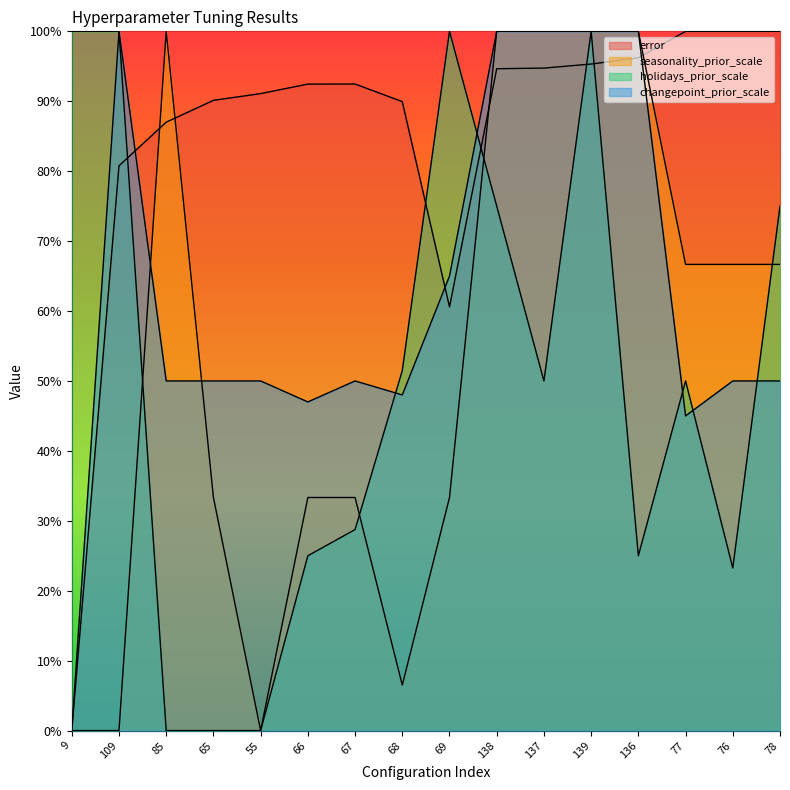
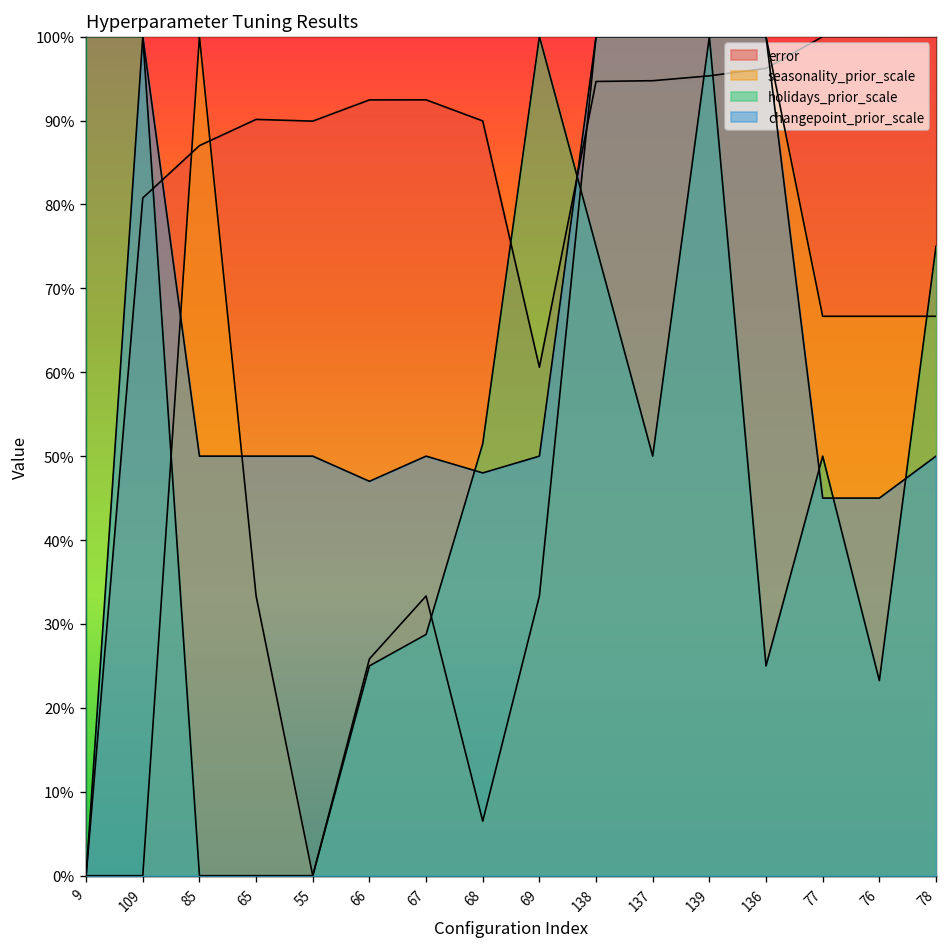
  {
    "error": {
      "109": "81%",
      "85": "87%",
      "65": "90%",
-     "55": "91%",
+     "55": "90%",
      "66": "92%",
      "67": "92%",
      "68": "90%",
      "69": "61%",
      "138": "95%",
      "137": "95%",
      "139": "95%",
      "77": "100%",
      "76": "100%",
      "78": "100%"
    },
    "seasonality_prior_scale": {
      "109": "0%",
      "85": "100%",
      "65": "33%",
-     "66": "33%",
+     "66": "26%",
      "67": "33%",
      "68": "6%",
      "69": "33%",
      "77": "67%",
      "76": "67%",
      "78": "67%"
    },
    "holidays_prior_scale": {
      "9": "100%",
      "85": "0%",
      "65": "0%",
      "66": "25%",
      "67": "29%",
      "68": "51%",
      "69": "100%",
      "138": "75%",
      "137": "50%",
      "136": "25%",
      "77": "50%",
      "76": "23%",
      "78": "75%"
    },
    "changepoint_prior_scale": {
      "85": "50%",
      "65": "50%",
      "55": "50%",
      "66": "47%",
      "67": "50%",
      "68": "48%",
-     "69": "65%",
+     "69": "50%",
      "77": "45%",
-     "76": "50%",
+     "76": "45%",
      "78": "50%"
    }
  }
